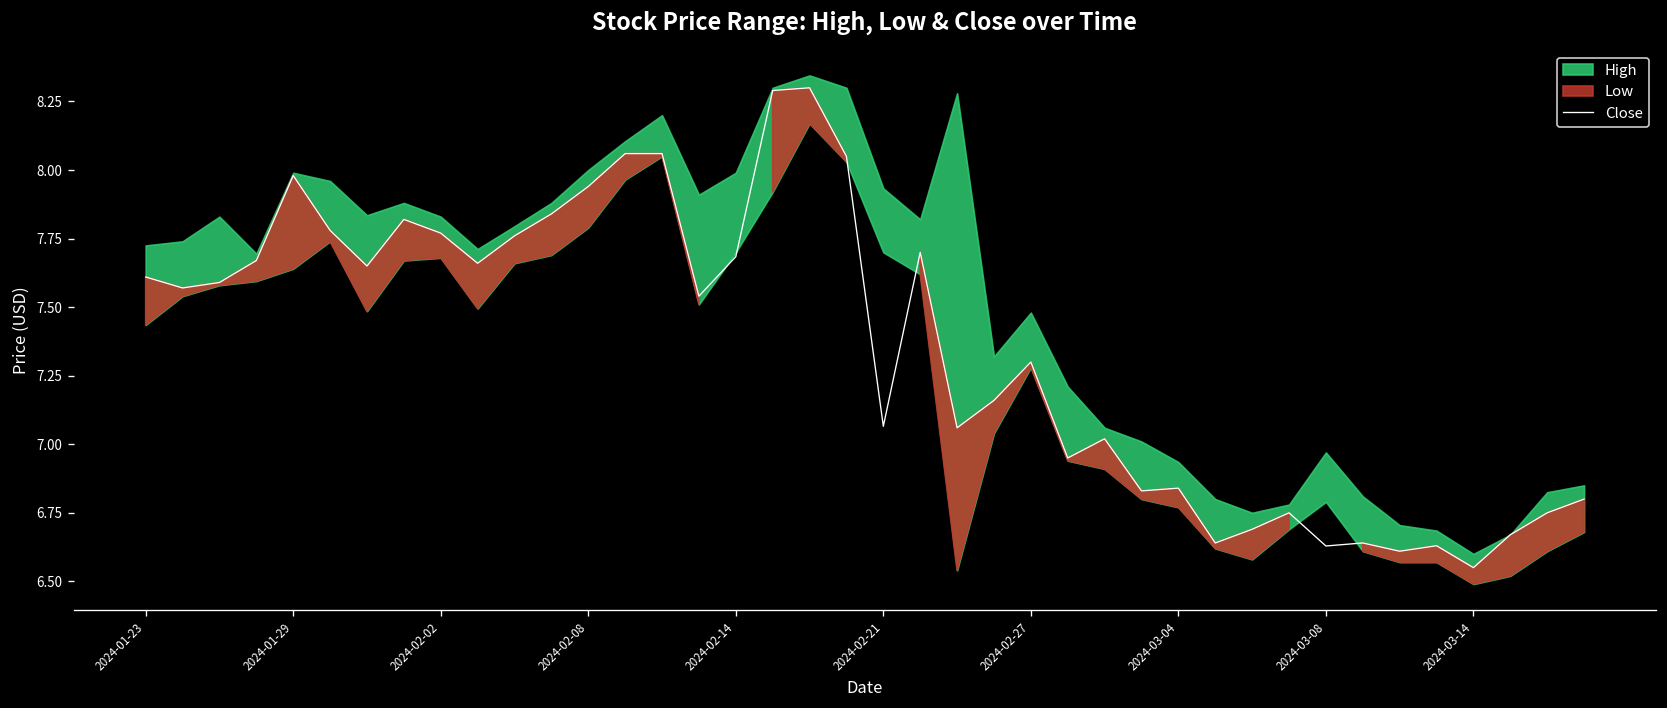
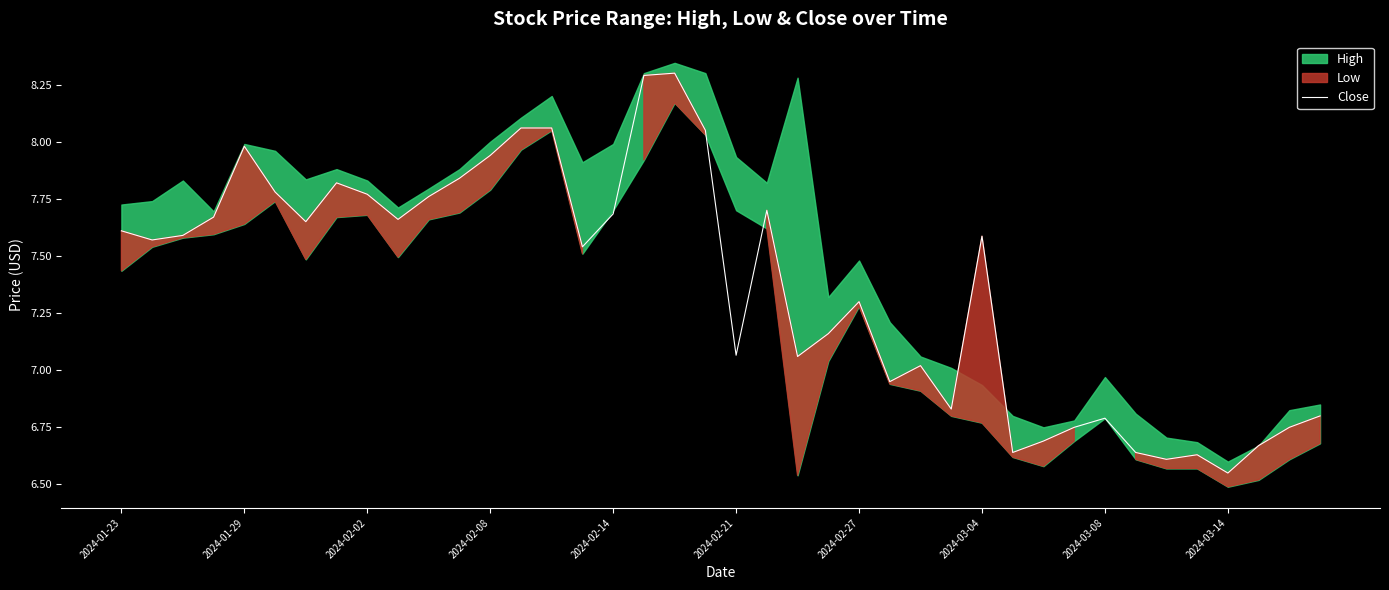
  {
    "Close": {
      "2024-01-23": 7.61,
      "2024-02-02": 7.77,
      "2024-02-08": 7.94,
      "2024-02-14": 7.68,
      "2024-02-21": 7.07,
      "2024-02-27": 7.30,
-     "2024-03-04": 6.84,
-     "2024-03-08": 6.63,
+     "2024-03-04": 7.59,
+     "2024-03-08": 6.79,
      "2024-03-14": 6.55
    }
  }
